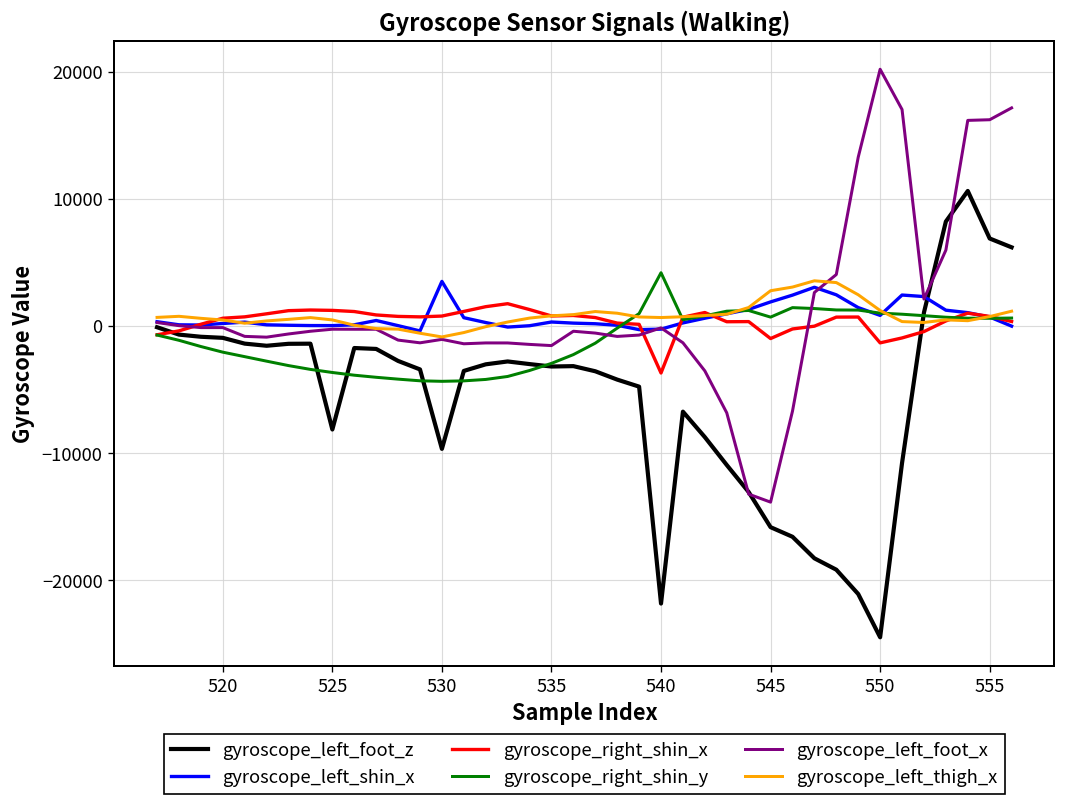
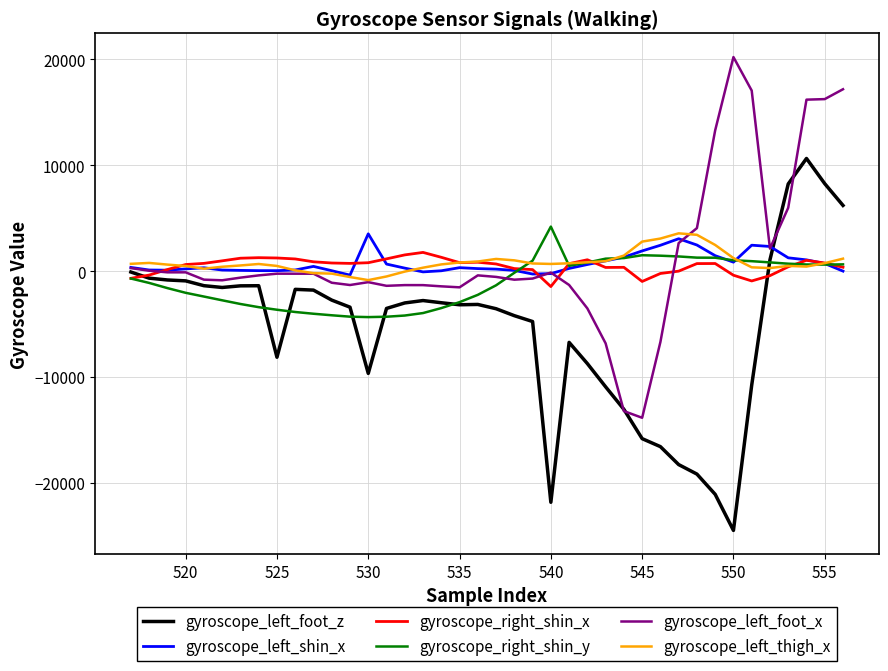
  {
    "gyroscope_left_foot_z": {
      "520": -900,
      "525": -8100,
      "530": -9700,
      "535": -3200,
      "540": -21800,
      "545": -15800,
      "550": -24500,
-     "555": 6900
+     "555": 8300
    },
    "gyroscope_left_shin_x": {
      "520": 200,
      "525": 0,
      "530": 3500,
      "535": 300,
      "545": 1900
    },
    "gyroscope_right_shin_x": {
      "525": 1200,
      "530": 800,
-     "540": -3700,
+     "540": -1500,
      "545": -1000,
-     "550": -1300
+     "550": -400
    },
    "gyroscope_right_shin_y": {
      "520": -2000,
      "525": -3600,
      "530": -4300,
      "535": -2900,
      "540": 4200,
-     "545": 700
+     "545": 1500
    },
    "gyroscope_left_foot_x": {
      "520": -100,
      "525": -200,
      "535": -1500,
      "545": -13800,
      "550": 20200,
      "555": 16200
    },
    "gyroscope_left_thigh_x": {
      "525": 500,
      "540": 700,
      "545": 2800
    }
  }
